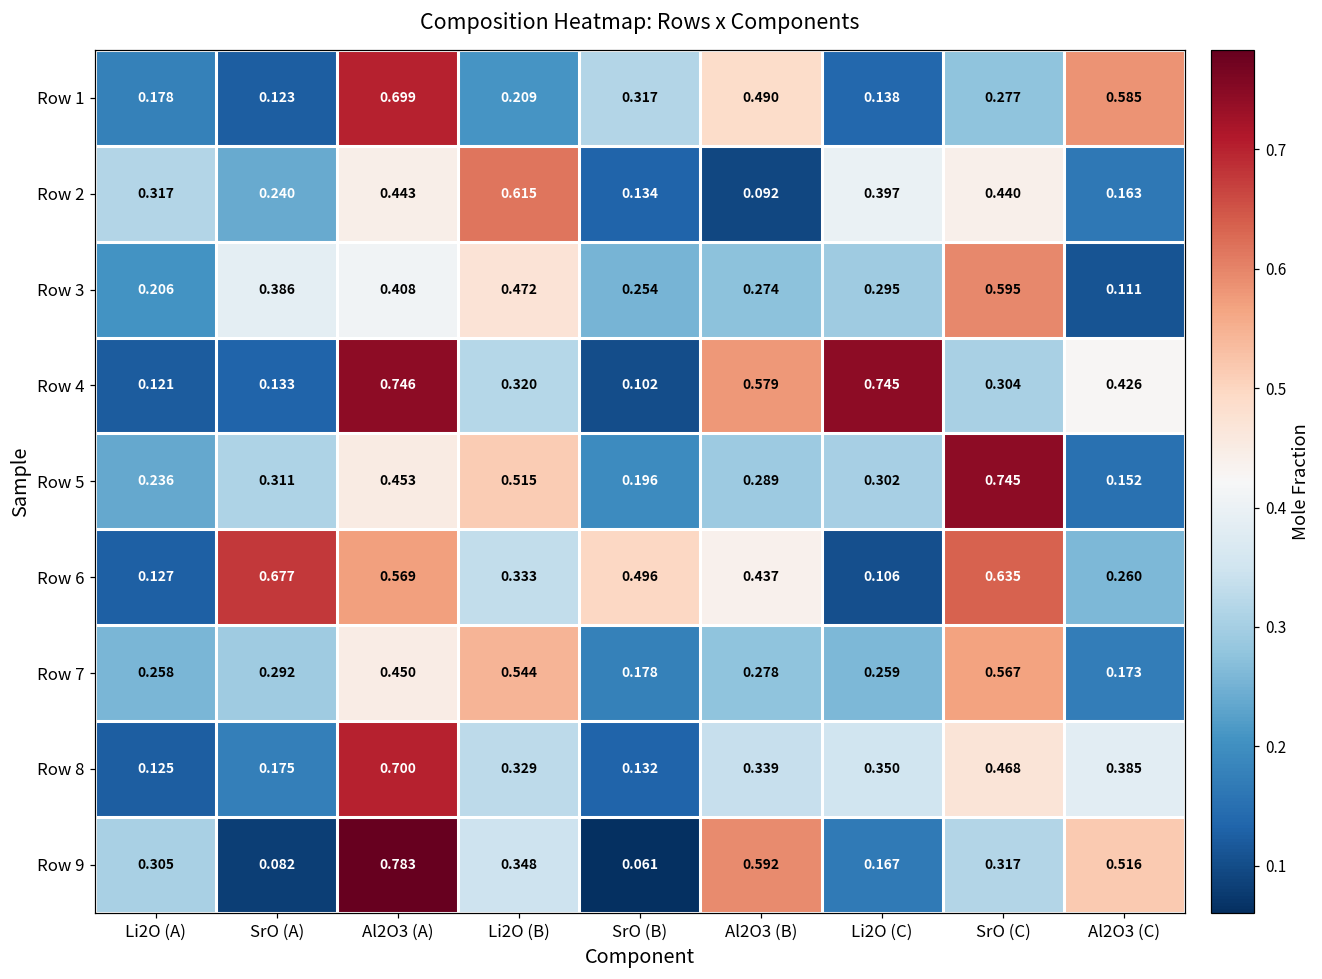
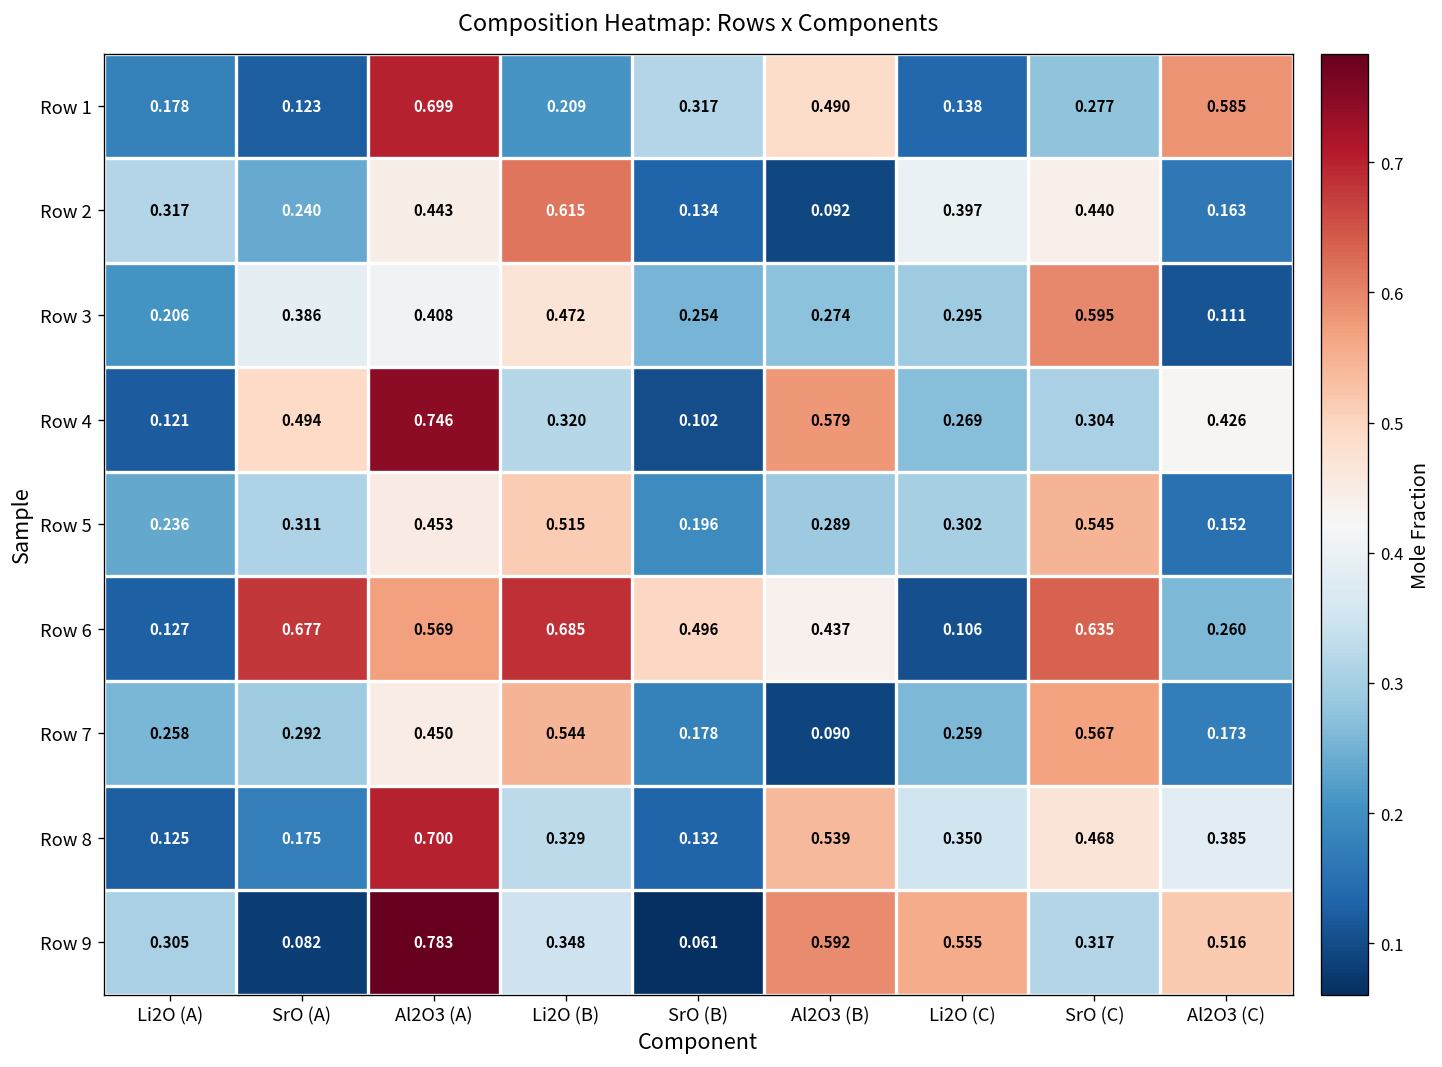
  {
    "Row 1": {
      "Li2O (A)": 0.178,
      "SrO (A)": 0.123,
      "Al2O3 (A)": 0.699,
      "Li2O (B)": 0.209,
      "SrO (B)": 0.317,
      "Al2O3 (B)": 0.490,
      "Li2O (C)": 0.138,
      "SrO (C)": 0.277,
      "Al2O3 (C)": 0.585
    },
    "Row 2": {
      "Li2O (A)": 0.317,
      "SrO (A)": 0.240,
      "Al2O3 (A)": 0.443,
      "Li2O (B)": 0.615,
      "SrO (B)": 0.134,
      "Al2O3 (B)": 0.092,
      "Li2O (C)": 0.397,
      "SrO (C)": 0.440,
      "Al2O3 (C)": 0.163
    },
    "Row 3": {
      "Li2O (A)": 0.206,
      "SrO (A)": 0.386,
      "Al2O3 (A)": 0.408,
      "Li2O (B)": 0.472,
      "SrO (B)": 0.254,
      "Al2O3 (B)": 0.274,
      "Li2O (C)": 0.295,
      "SrO (C)": 0.595,
      "Al2O3 (C)": 0.111
    },
    "Row 4": {
      "Li2O (A)": 0.121,
-     "SrO (A)": 0.133,
+     "SrO (A)": 0.494,
      "Al2O3 (A)": 0.746,
      "Li2O (B)": 0.320,
      "SrO (B)": 0.102,
      "Al2O3 (B)": 0.579,
-     "Li2O (C)": 0.745,
+     "Li2O (C)": 0.269,
      "SrO (C)": 0.304,
      "Al2O3 (C)": 0.426
    },
    "Row 5": {
      "Li2O (A)": 0.236,
      "SrO (A)": 0.311,
      "Al2O3 (A)": 0.453,
      "Li2O (B)": 0.515,
      "SrO (B)": 0.196,
      "Al2O3 (B)": 0.289,
      "Li2O (C)": 0.302,
-     "SrO (C)": 0.745,
+     "SrO (C)": 0.545,
      "Al2O3 (C)": 0.152
    },
    "Row 6": {
      "Li2O (A)": 0.127,
      "SrO (A)": 0.677,
      "Al2O3 (A)": 0.569,
-     "Li2O (B)": 0.333,
+     "Li2O (B)": 0.685,
      "SrO (B)": 0.496,
      "Al2O3 (B)": 0.437,
      "Li2O (C)": 0.106,
      "SrO (C)": 0.635,
      "Al2O3 (C)": 0.260
    },
    "Row 7": {
      "Li2O (A)": 0.258,
      "SrO (A)": 0.292,
      "Al2O3 (A)": 0.450,
      "Li2O (B)": 0.544,
      "SrO (B)": 0.178,
-     "Al2O3 (B)": 0.278,
+     "Al2O3 (B)": 0.090,
      "Li2O (C)": 0.259,
      "SrO (C)": 0.567,
      "Al2O3 (C)": 0.173
    },
    "Row 8": {
      "Li2O (A)": 0.125,
      "SrO (A)": 0.175,
      "Al2O3 (A)": 0.700,
      "Li2O (B)": 0.329,
      "SrO (B)": 0.132,
-     "Al2O3 (B)": 0.339,
+     "Al2O3 (B)": 0.539,
      "Li2O (C)": 0.350,
      "SrO (C)": 0.468,
      "Al2O3 (C)": 0.385
    },
    "Row 9": {
      "Li2O (A)": 0.305,
      "SrO (A)": 0.082,
      "Al2O3 (A)": 0.783,
      "Li2O (B)": 0.348,
      "SrO (B)": 0.061,
      "Al2O3 (B)": 0.592,
-     "Li2O (C)": 0.167,
+     "Li2O (C)": 0.555,
      "SrO (C)": 0.317,
      "Al2O3 (C)": 0.516
    }
  }
